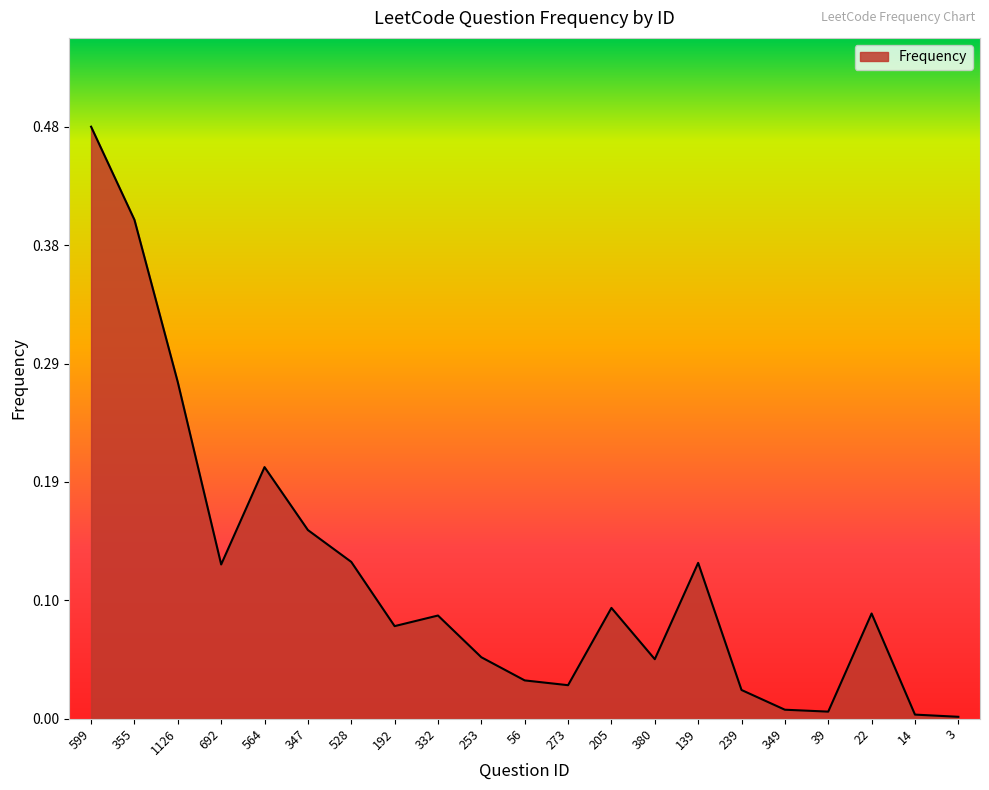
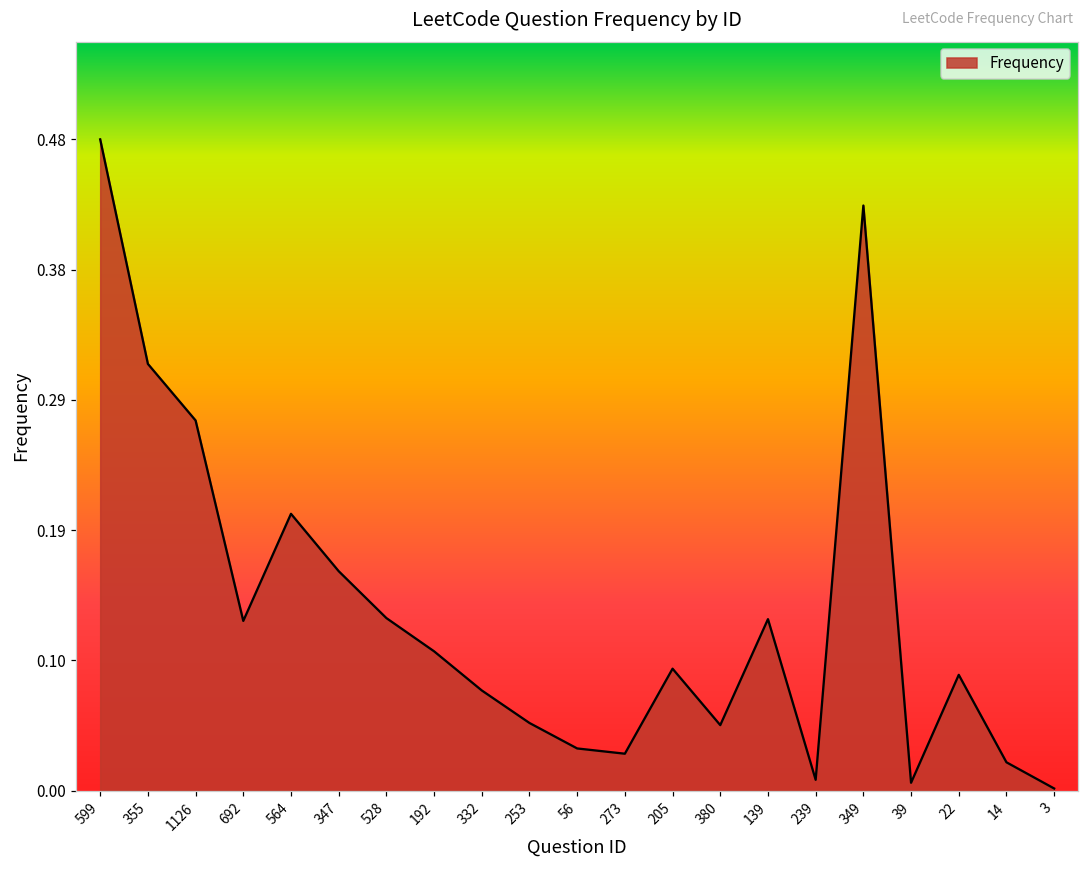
  {
    "599": 0.476,
-   "355": 0.401,
+   "355": 0.312,
    "1126": 0.271,
    "692": 0.124,
    "564": 0.202,
-   "347": 0.152,
+   "347": 0.160,
    "528": 0.126,
-   "192": 0.074,
-   "332": 0.083,
+   "192": 0.102,
+   "332": 0.073,
    "253": 0.049,
    "56": 0.031,
    "273": 0.027,
    "205": 0.089,
    "380": 0.048,
    "139": 0.125,
-   "239": 0.023,
-   "349": 0.007,
+   "239": 0.008,
+   "349": 0.428,
    "39": 0.006,
    "22": 0.085,
-   "14": 0.003,
+   "14": 0.021,
    "3": 0.002
  }
